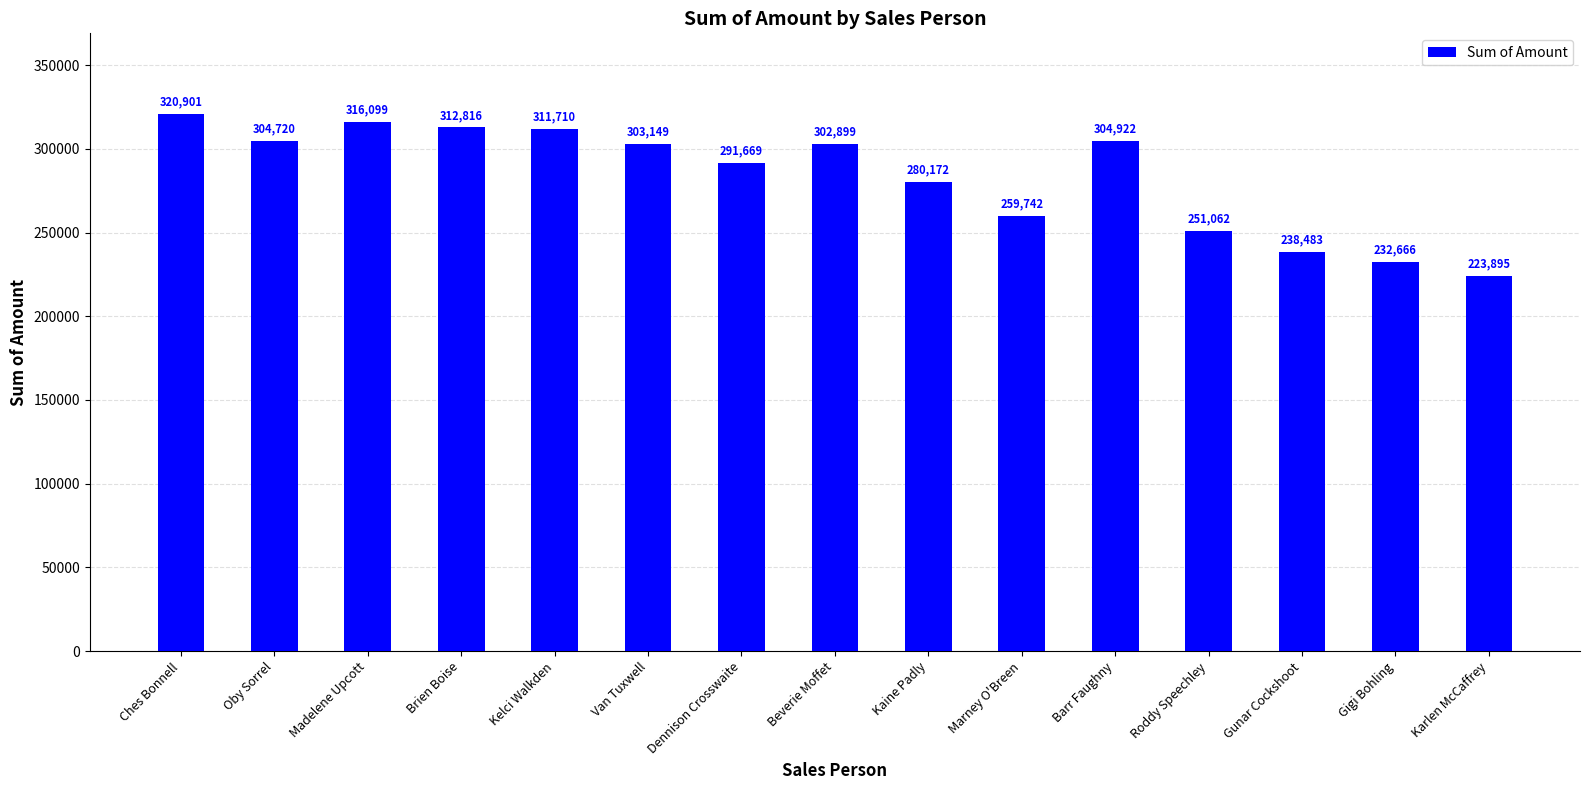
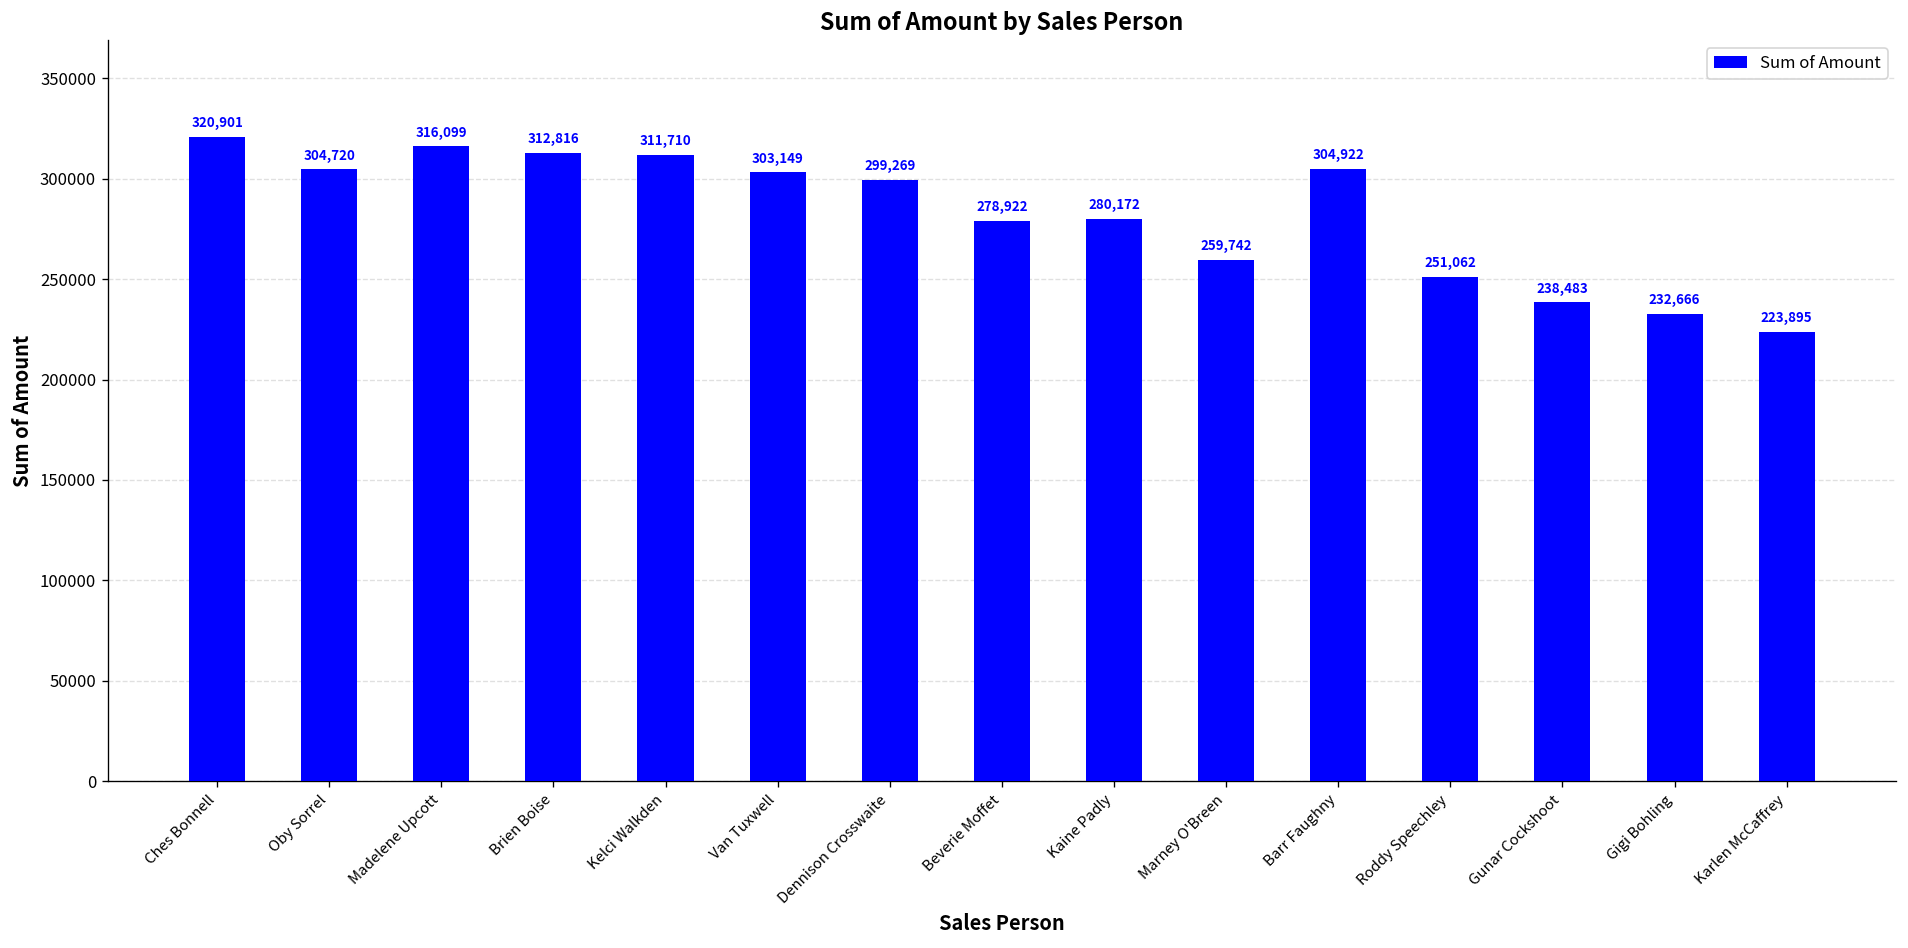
  {
    "Ches Bonnell": "320,901",
    "Oby Sorrel": "304,720",
    "Madelene Upcott": "316,099",
    "Brien Boise": "312,816",
    "Kelci Walkden": "311,710",
    "Van Tuxwell": "303,149",
-   "Dennison Crosswaite": "291,669",
-   "Beverie Moffet": "302,899",
+   "Dennison Crosswaite": "299,269",
+   "Beverie Moffet": "278,922",
    "Kaine Padly": "280,172",
    "Marney O'Breen": "259,742",
    "Barr Faughny": "304,922",
    "Roddy Speechley": "251,062",
    "Gunar Cockshoot": "238,483",
    "Gigi Bohling": "232,666",
    "Karlen McCaffrey": "223,895"
  }
